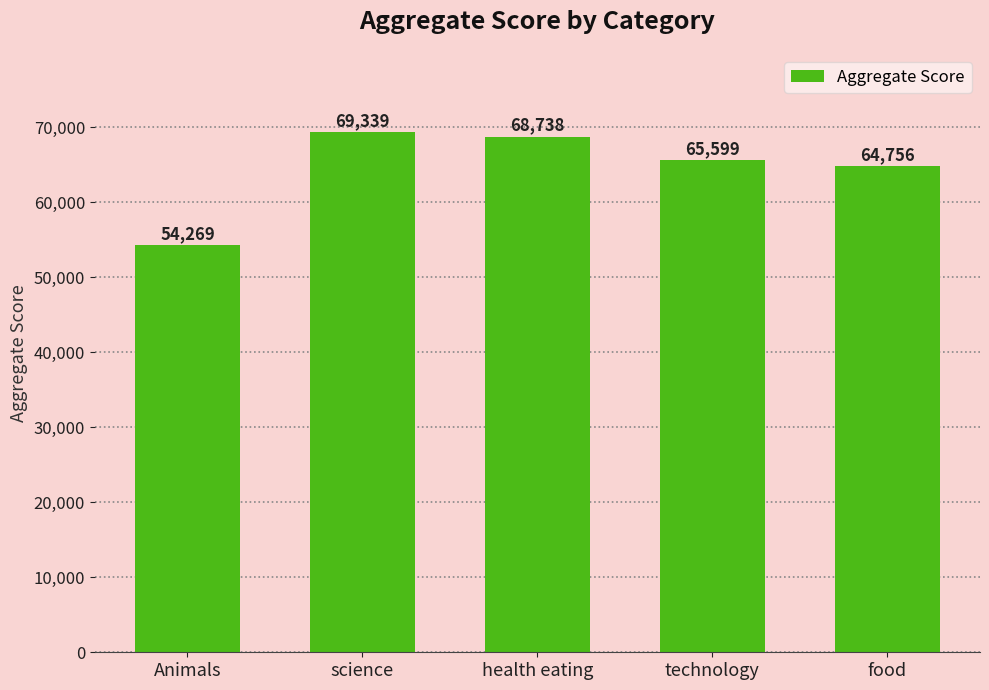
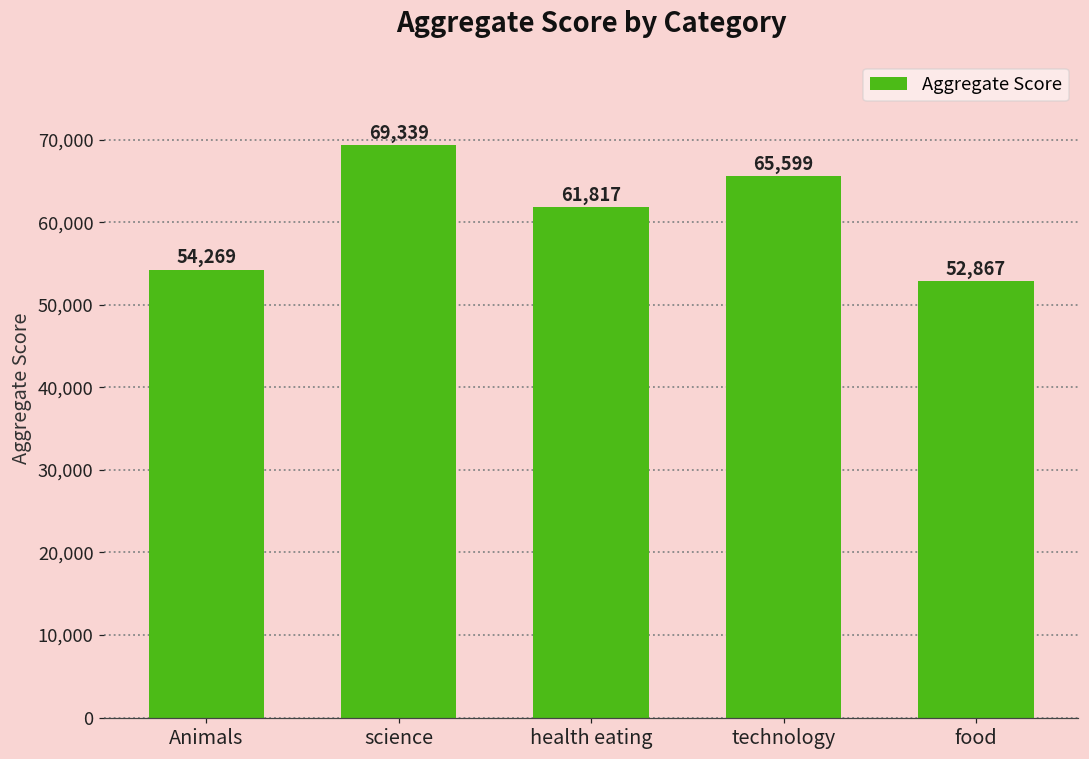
  {
    "Animals": "54,269",
    "science": "69,339",
-   "health eating": "68,738",
+   "health eating": "61,817",
    "technology": "65,599",
-   "food": "64,756"
+   "food": "52,867"
  }
